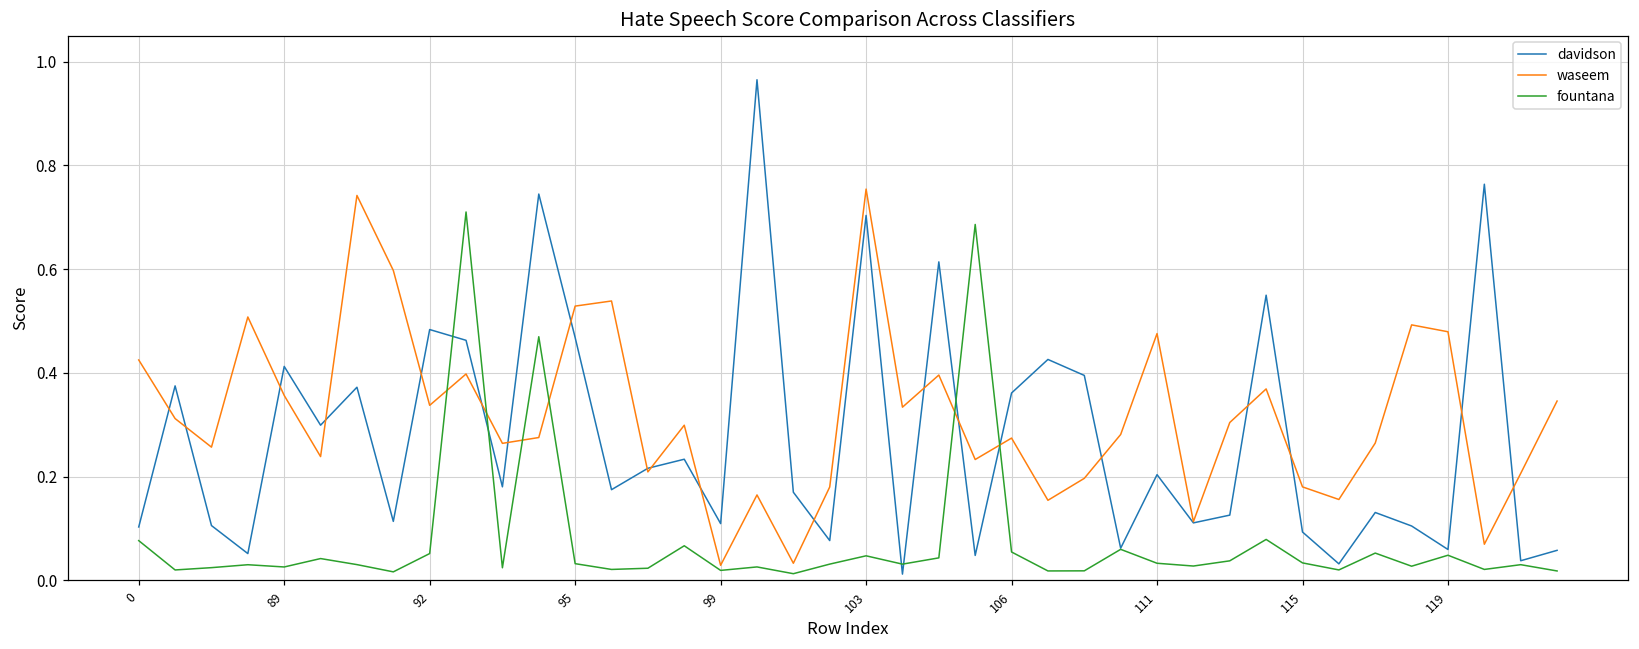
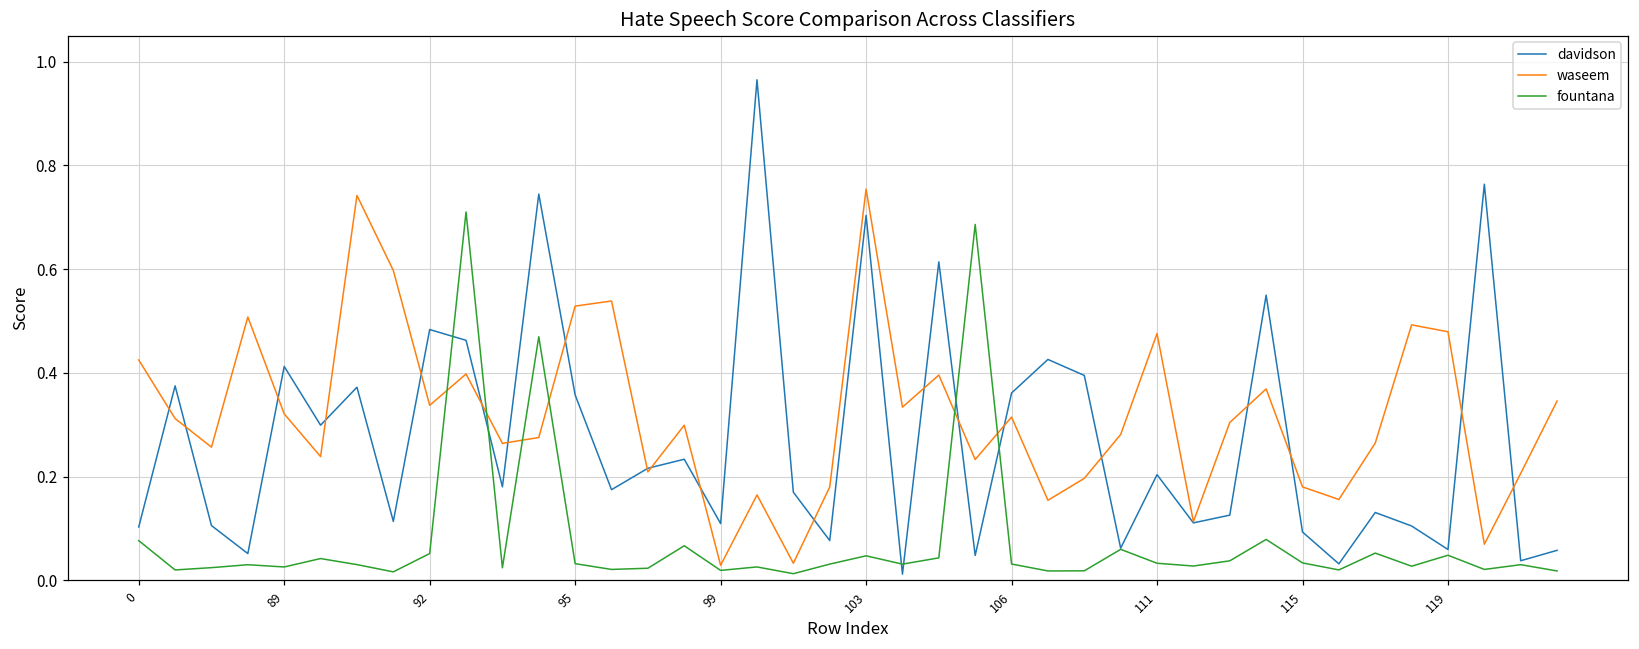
  {
    "davidson": {
      "0": 0.10,
      "89": 0.41,
      "92": 0.48,
-     "95": 0.47,
+     "95": 0.36,
      "99": 0.11,
      "103": 0.70,
      "106": 0.36,
      "111": 0.20,
      "115": 0.09,
      "119": 0.06
    },
    "waseem": {
      "0": 0.42,
-     "89": 0.36,
+     "89": 0.32,
      "92": 0.34,
      "95": 0.53,
      "99": 0.03,
      "103": 0.75,
-     "106": 0.27,
+     "106": 0.31,
      "111": 0.48,
      "115": 0.18,
      "119": 0.48
    },
    "fountana": {
      "0": 0.08,
      "89": 0.03,
      "92": 0.05,
      "95": 0.03,
      "99": 0.02,
      "103": 0.05,
-     "106": 0.05,
+     "106": 0.03,
      "111": 0.03,
      "115": 0.03,
      "119": 0.05
    }
  }
